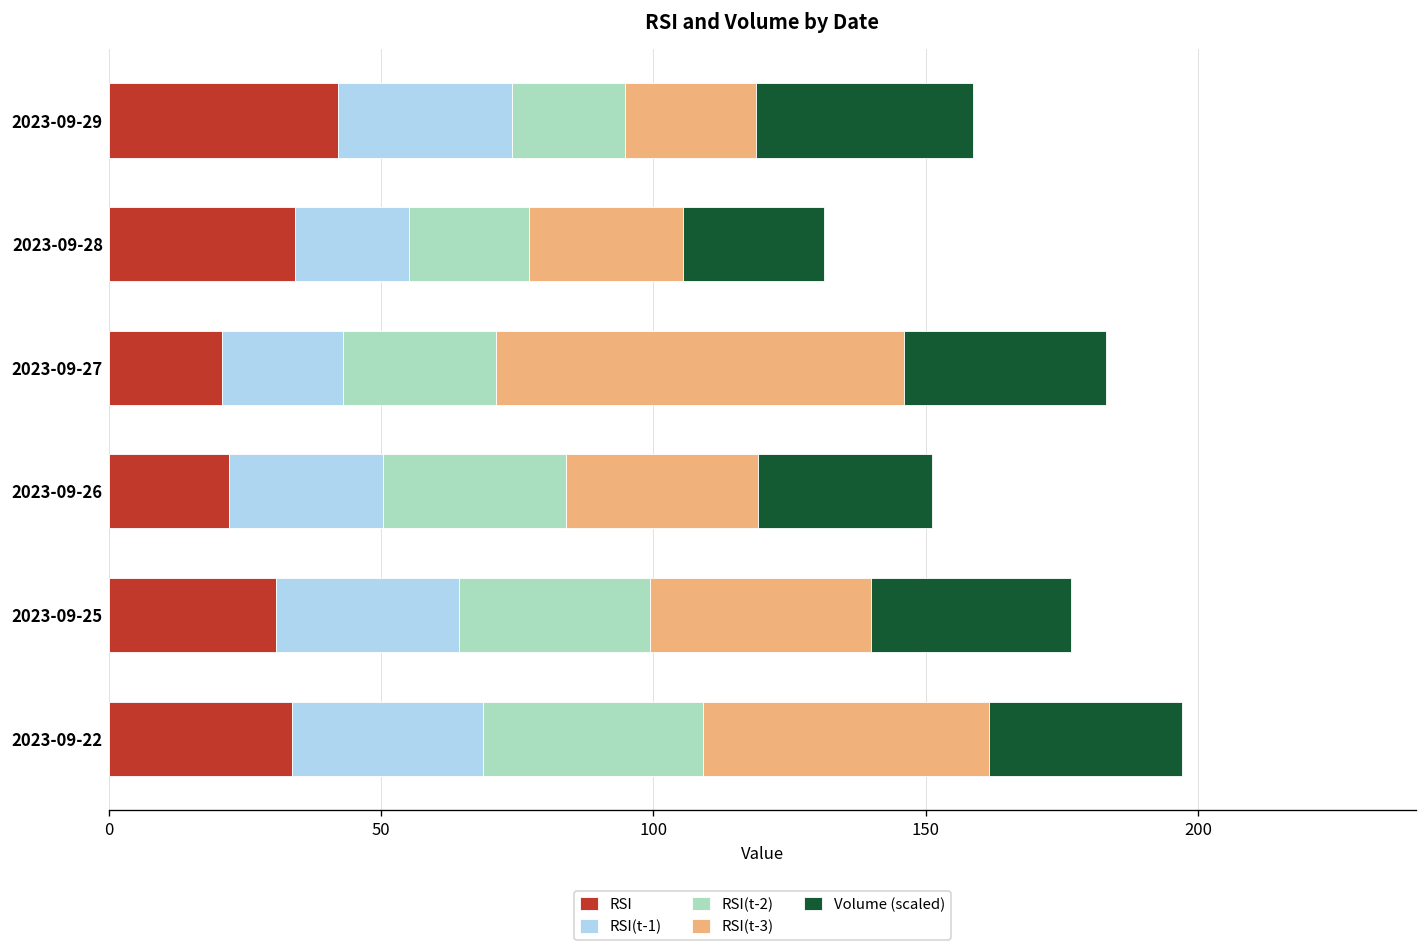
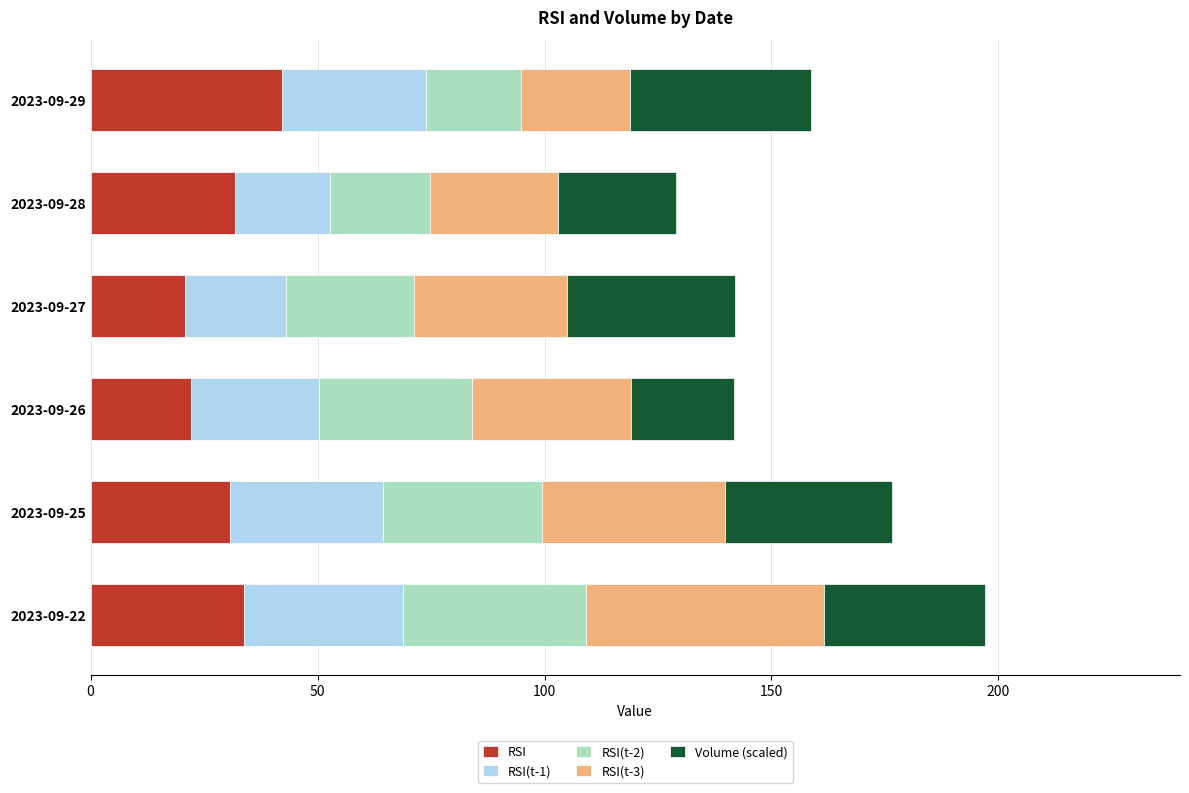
  {
    "RSI": {
      "2023-09-29": 42,
-     "2023-09-28": 34,
+     "2023-09-28": 32,
      "2023-09-27": 21,
      "2023-09-26": 22,
      "2023-09-25": 31,
      "2023-09-22": 34
    },
    "RSI(t-3)": {
      "2023-09-29": 24,
      "2023-09-28": 28,
-     "2023-09-27": 75,
+     "2023-09-27": 34,
      "2023-09-26": 35,
      "2023-09-25": 40,
      "2023-09-22": 52
    },
    "Volume (scaled)": {
      "2023-09-29": 40,
      "2023-09-28": 26,
      "2023-09-27": 37,
-     "2023-09-26": 32,
+     "2023-09-26": 23,
      "2023-09-25": 37,
      "2023-09-22": 35
    }
  }
